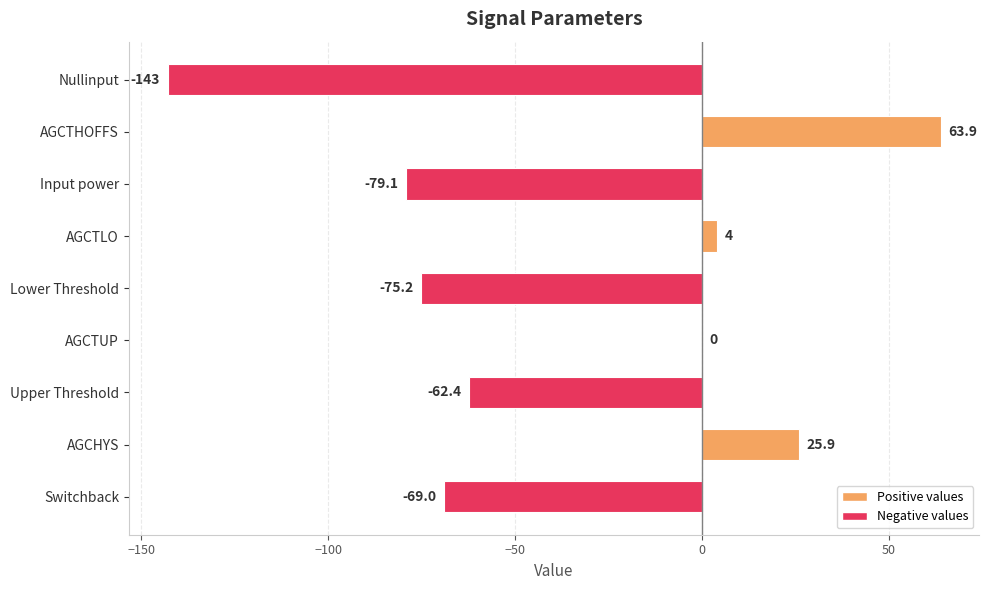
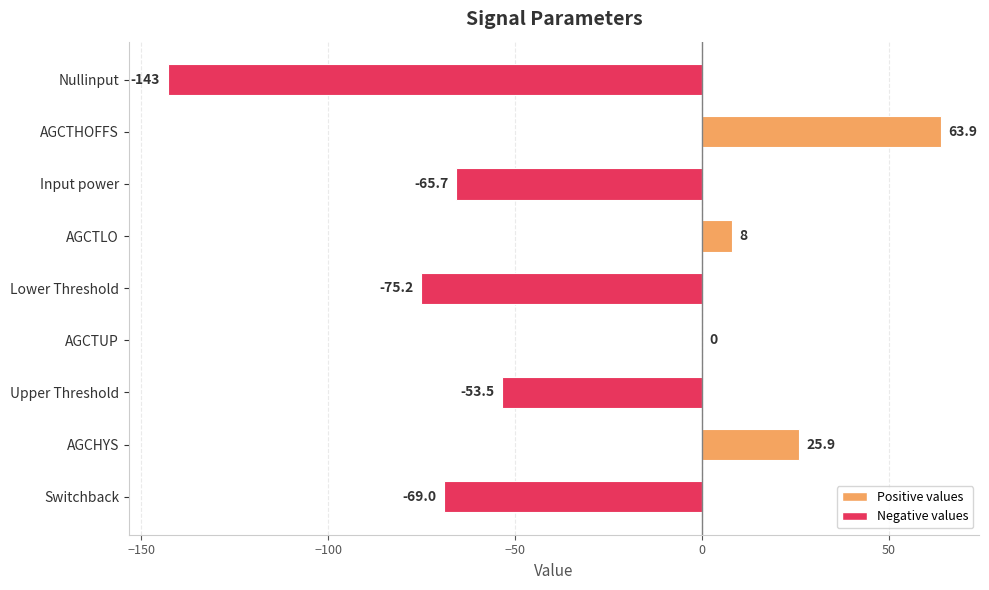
  {
    "Nullinput": -143,
    "AGCTHOFFS": 63.9,
-   "Input power": -79.1,
-   "AGCTLO": 4,
+   "Input power": -65.7,
+   "AGCTLO": 8,
    "Lower Threshold": -75.2,
    "AGCTUP": 0,
-   "Upper Threshold": -62.4,
+   "Upper Threshold": -53.5,
    "AGCHYS": 25.9,
    "Switchback": -69.0
  }
